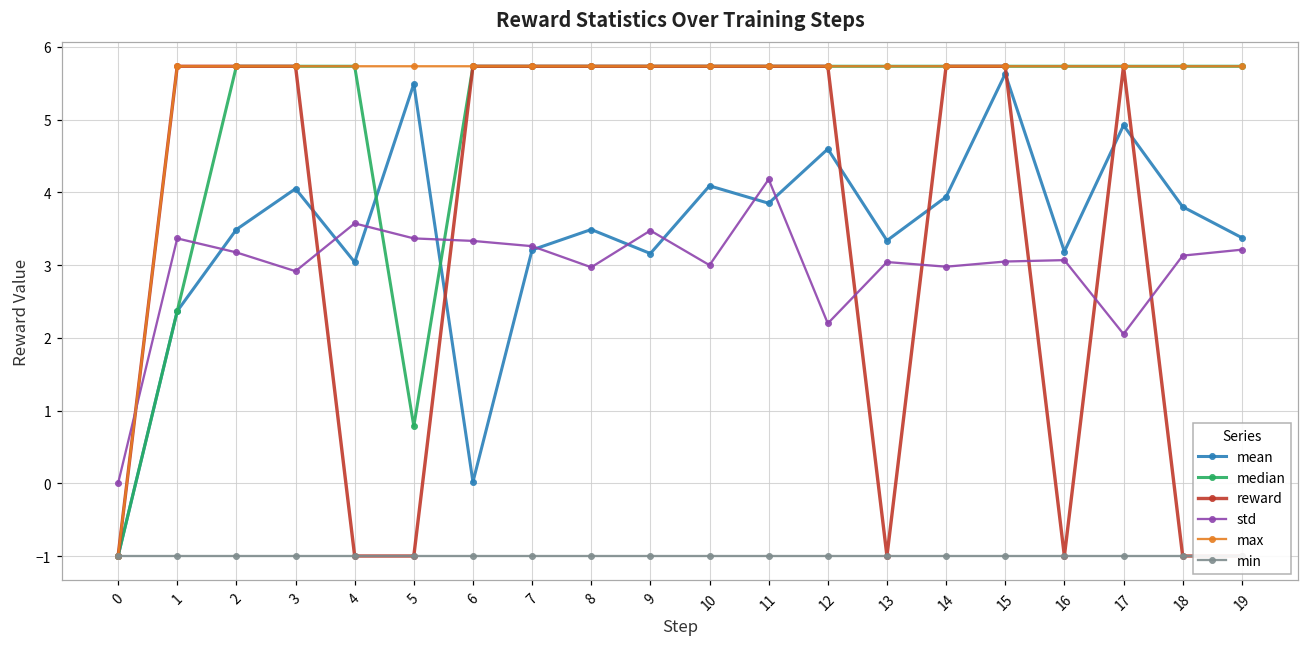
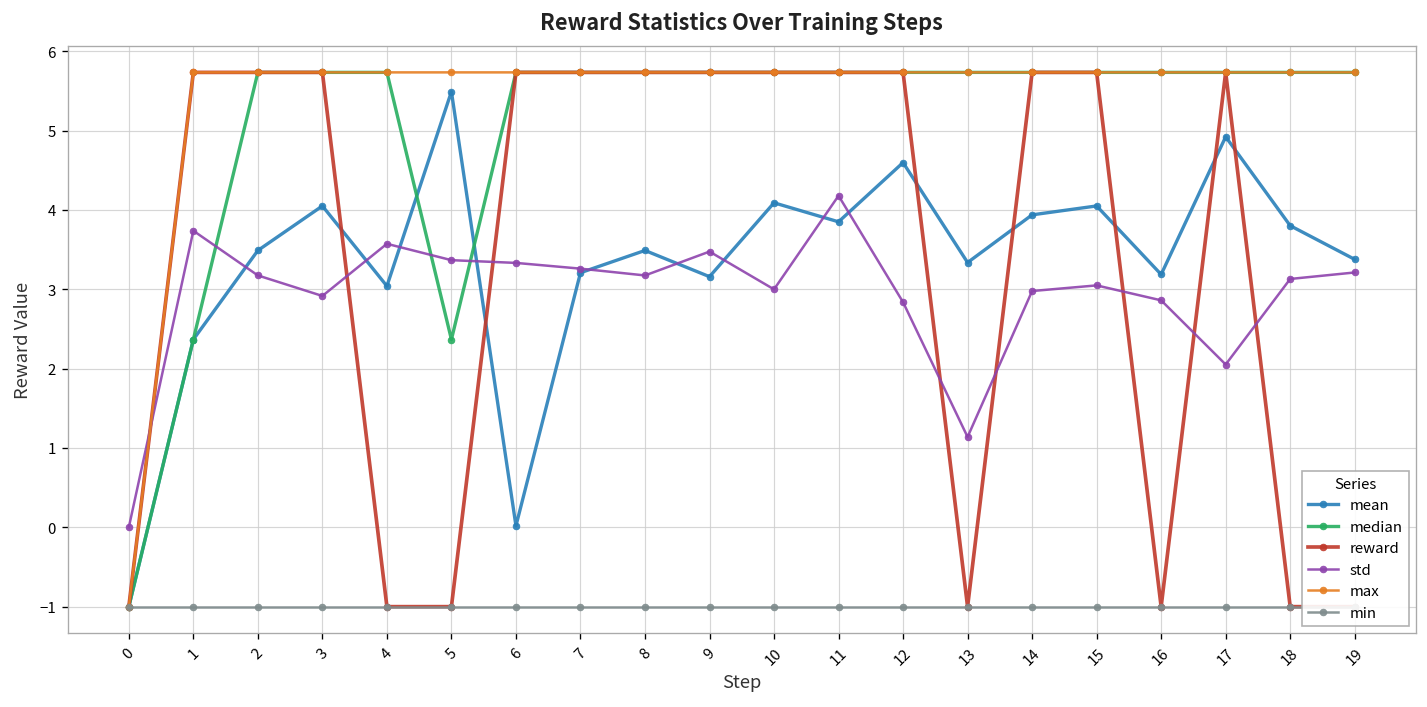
  {
    "mean": {
      "2": 3.5,
      "3": 4.1,
      "4": 3.0,
      "5": 5.5,
      "6": 0.0,
      "7": 3.2,
      "8": 3.5,
      "9": 3.2,
      "10": 4.1,
      "11": 3.9,
      "12": 4.6,
      "13": 3.3,
      "14": 3.9,
-     "15": 5.6,
+     "15": 4.1,
      "16": 3.2,
      "17": 4.9,
      "18": 3.8,
      "19": 3.4
    },
    "median": {
-     "5": 0.8
+     "5": 2.4
    },
    "std": {
      "0": 0.0,
-     "1": 3.4,
+     "1": 3.7,
      "2": 3.2,
      "3": 2.9,
      "4": 3.6,
      "5": 3.4,
      "6": 3.3,
      "7": 3.3,
-     "8": 3.0,
+     "8": 3.2,
      "9": 3.5,
      "10": 3.0,
      "11": 4.2,
-     "12": 2.2,
-     "13": 3.0,
+     "12": 2.8,
+     "13": 1.1,
      "14": 3.0,
      "15": 3.0,
-     "16": 3.1,
+     "16": 2.9,
      "17": 2.1,
      "18": 3.1,
      "19": 3.2
    },
    "max": {
      "5": 5.7
    },
    "min": {
      "1": -1.0,
      "2": -1.0,
      "3": -1.0,
      "6": -1.0,
      "7": -1.0,
      "8": -1.0,
      "9": -1.0,
      "10": -1.0,
      "11": -1.0,
      "12": -1.0,
      "14": -1.0,
      "15": -1.0,
      "17": -1.0
    }
  }
